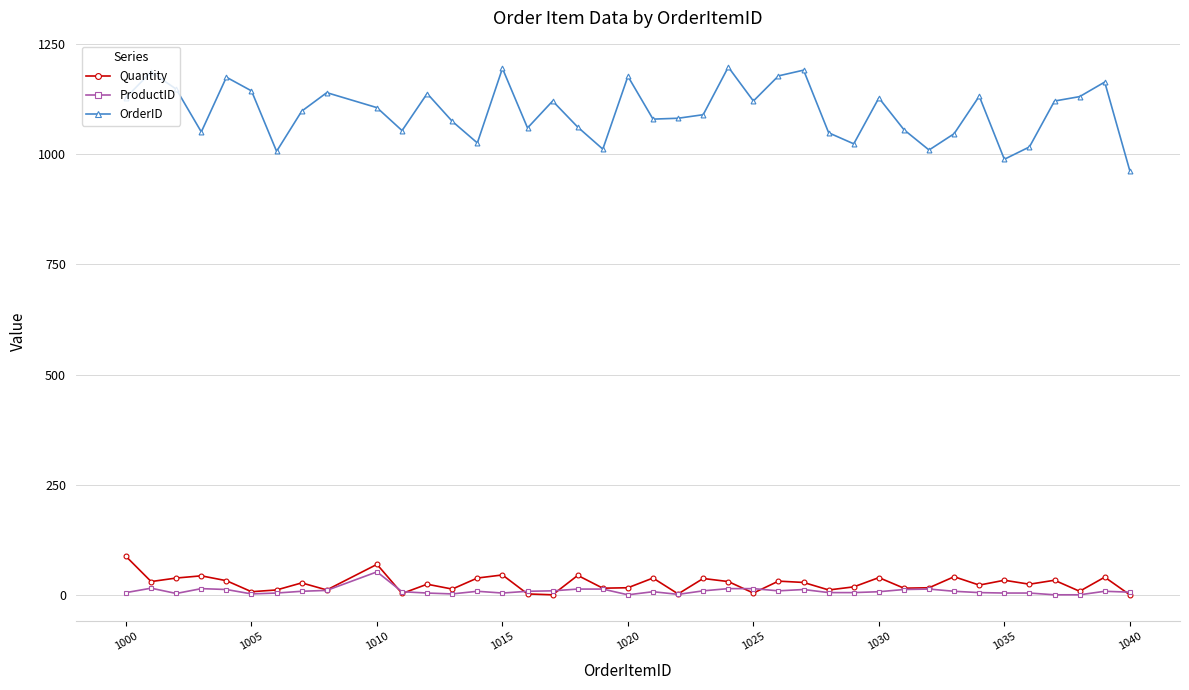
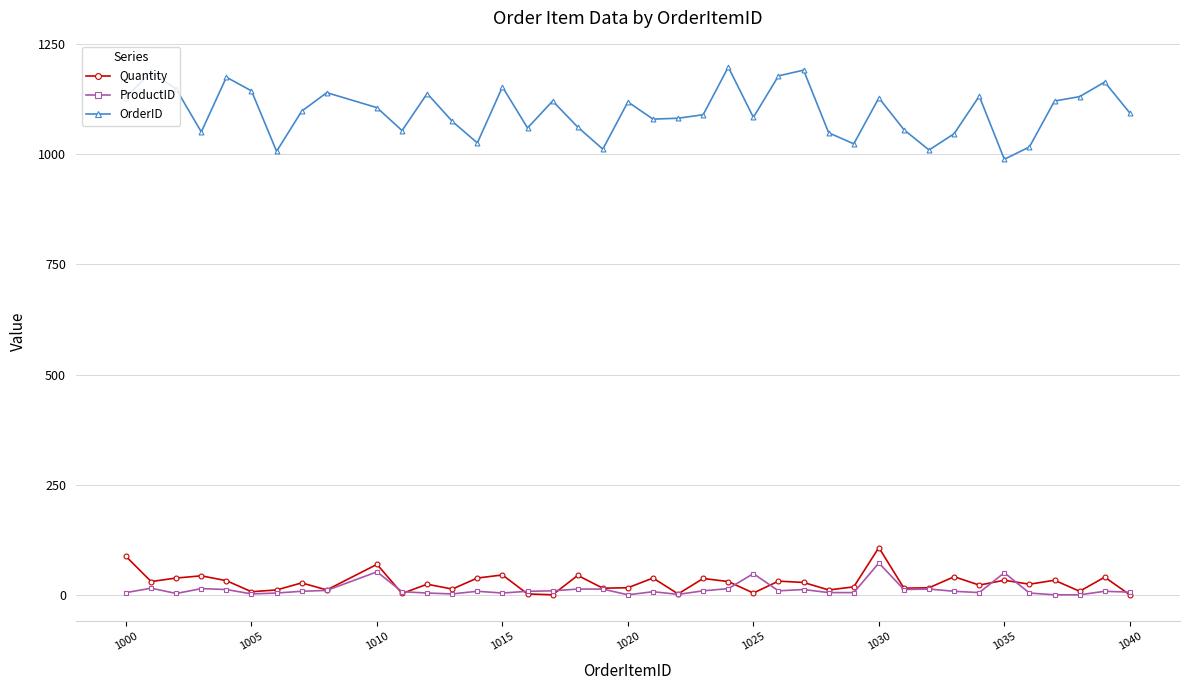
  {
    "Quantity": {
      "1000": 90,
      "1010": 70,
      "1015": 50,
      "1020": 20,
      "1025": 10,
-     "1030": 40,
+     "1030": 110,
      "1035": 30,
      "1040": 0
    },
    "ProductID": {
      "1000": 10,
      "1010": 50,
      "1015": 10,
      "1020": 0,
-     "1025": 20,
-     "1030": 10,
-     "1035": 10,
+     "1025": 50,
+     "1030": 70,
+     "1035": 50,
      "1040": 10
    },
    "OrderID": {
      "1005": 1140,
      "1010": 1110,
-     "1015": 1190,
-     "1020": 1180,
-     "1025": 1120,
+     "1015": 1150,
+     "1020": 1120,
+     "1025": 1080,
      "1030": 1130,
      "1035": 990,
-     "1040": 960
+     "1040": 1090
    }
  }
